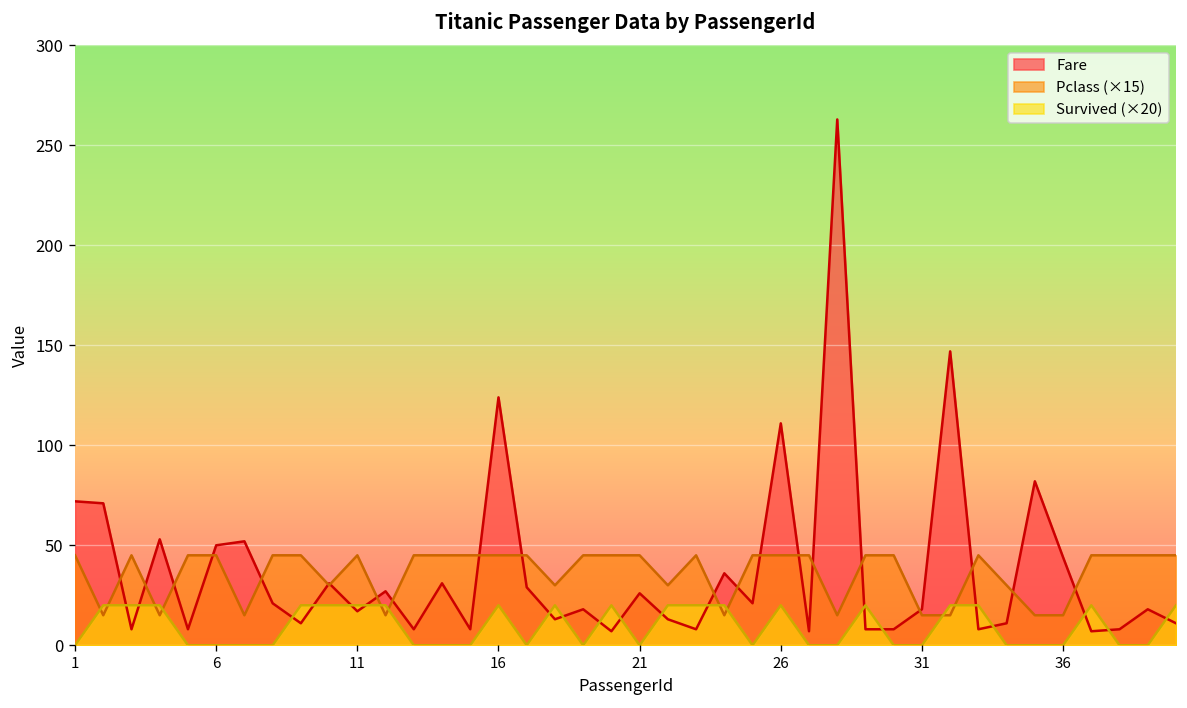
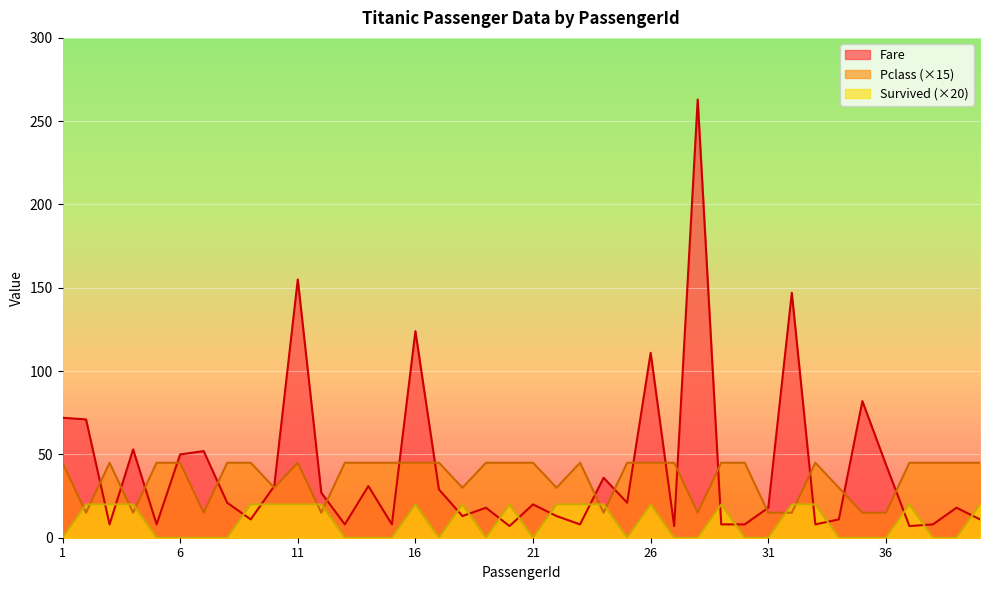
  {
    "Fare": {
      "1": 72,
      "6": 50,
-     "11": 17,
+     "11": 155,
      "16": 124,
-     "21": 26,
+     "21": 20,
      "26": 111,
      "31": 18,
      "36": 44
    },
    "Pclass (×15)": {
      "1": 45,
      "6": 45,
      "11": 45,
      "16": 45,
      "21": 45,
      "26": 45,
      "31": 15,
      "36": 15
    },
    "Survived (×20)": {
      "1": 0,
      "6": 0,
      "11": 20,
      "16": 20,
      "21": 0,
      "26": 20,
      "31": 0,
      "36": 0
    }
  }
